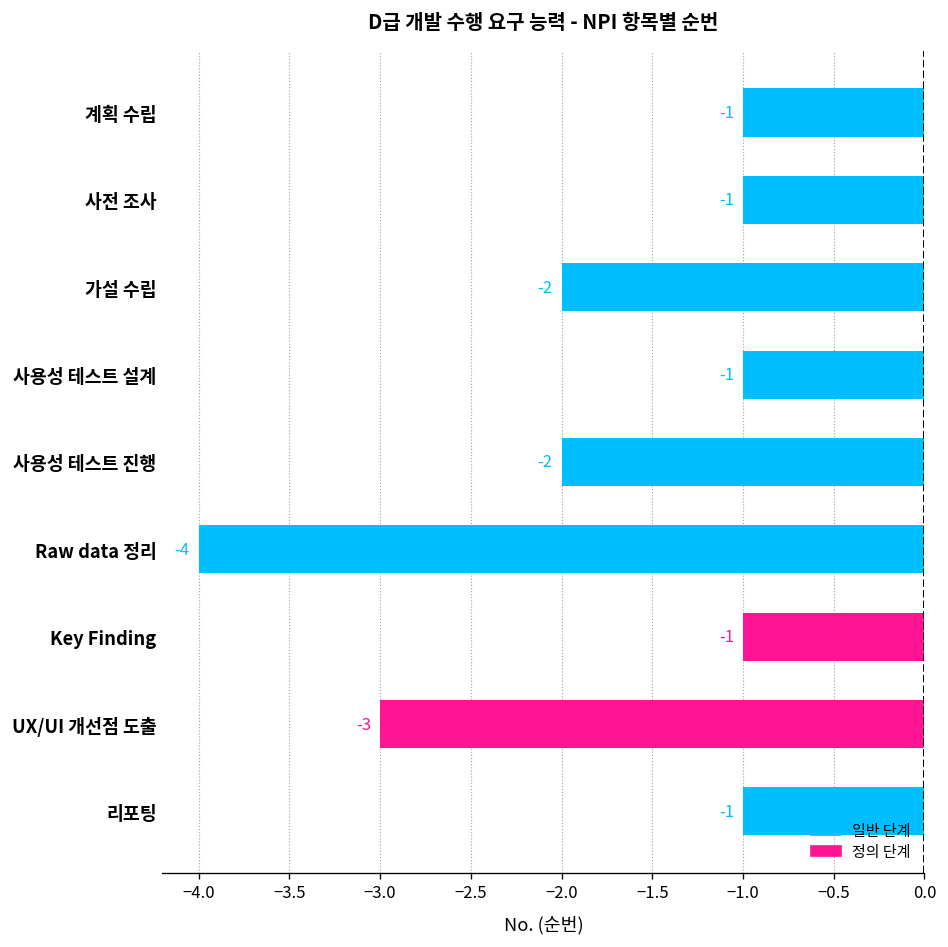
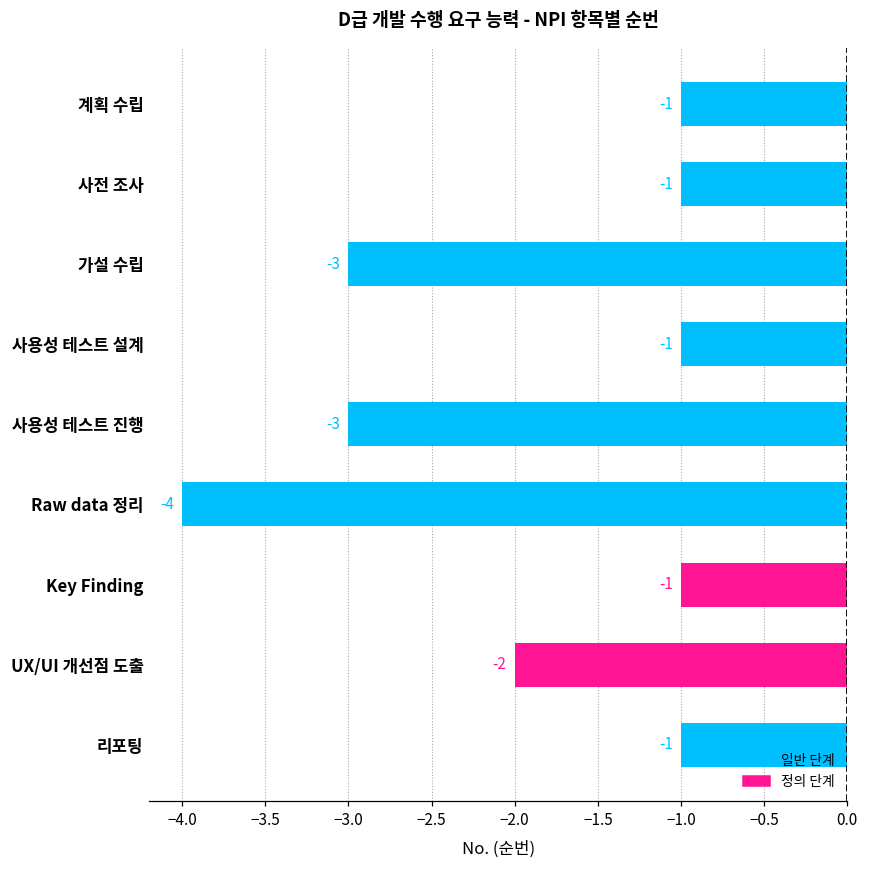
  {
    "계획 수립": -1,
    "사전 조사": -1,
-   "가설 수립": -2,
+   "가설 수립": -3,
    "사용성 테스트 설계": -1,
-   "사용성 테스트 진행": -2,
+   "사용성 테스트 진행": -3,
    "Raw data 정리": -4,
    "Key Finding": -1,
-   "UX/UI 개선점 도출": -3,
+   "UX/UI 개선점 도출": -2,
    "리포팅": -1
  }
